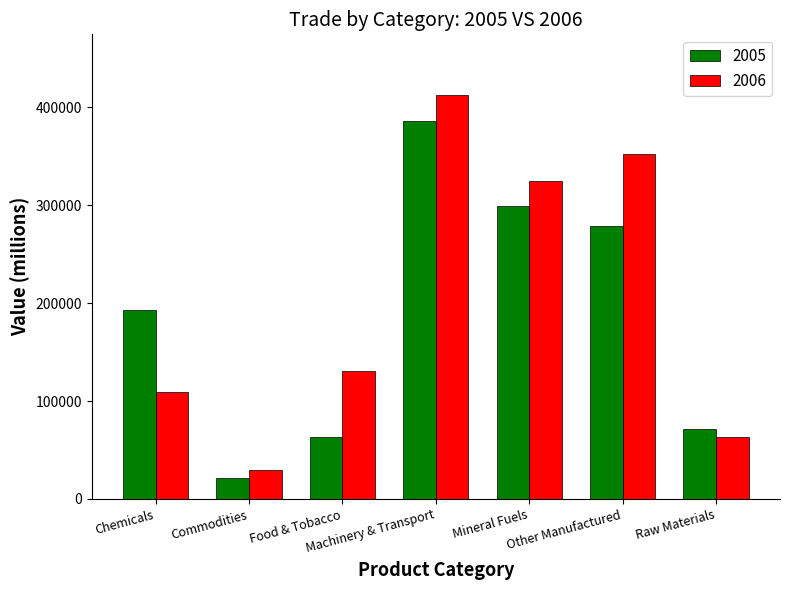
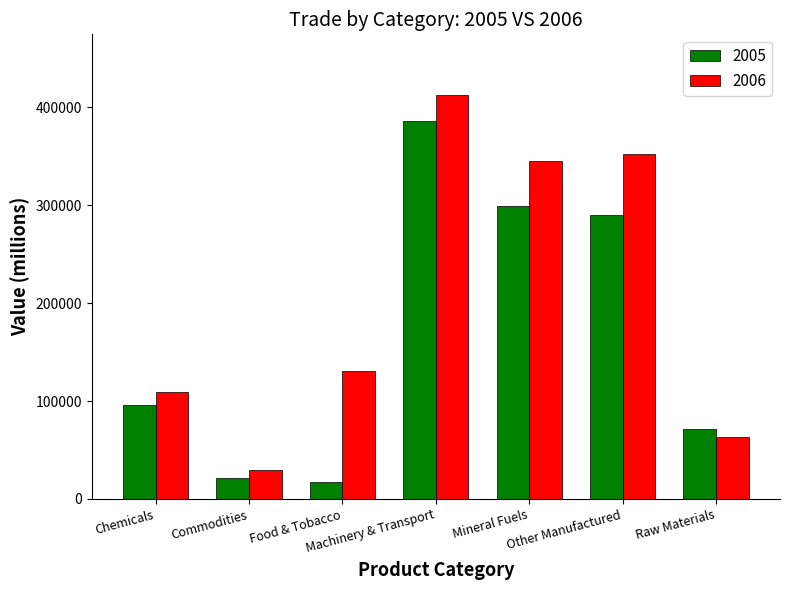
  {
    "2005": {
-     "Chemicals": 190000,
+     "Chemicals": 100000,
      "Commodities": 20000,
-     "Food & Tobacco": 60000,
+     "Food & Tobacco": 20000,
      "Machinery & Transport": 390000,
      "Mineral Fuels": 300000,
-     "Other Manufactured": 280000,
+     "Other Manufactured": 290000,
      "Raw Materials": 70000
    },
    "2006": {
      "Chemicals": 110000,
      "Commodities": 30000,
      "Food & Tobacco": 130000,
      "Machinery & Transport": 410000,
-     "Mineral Fuels": 320000,
+     "Mineral Fuels": 340000,
      "Other Manufactured": 350000,
      "Raw Materials": 60000
    }
  }
